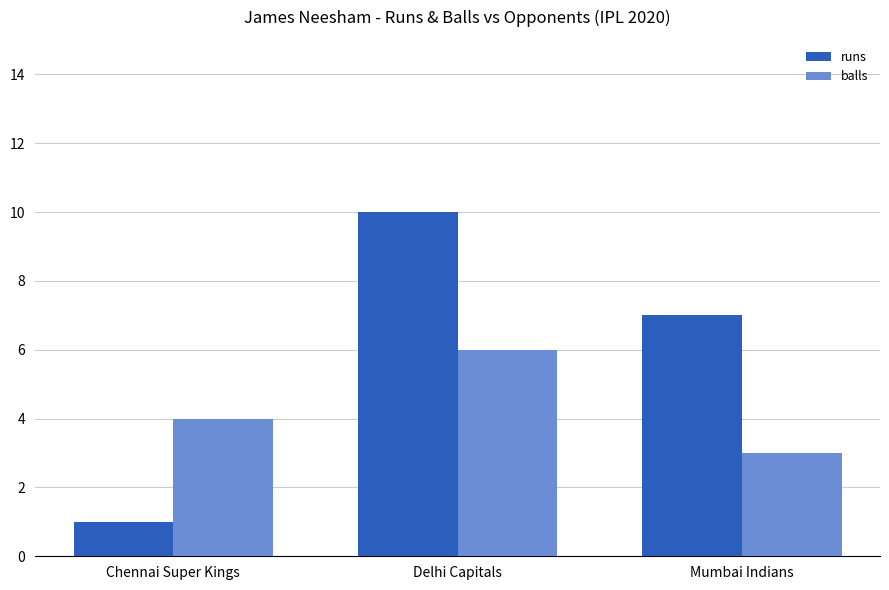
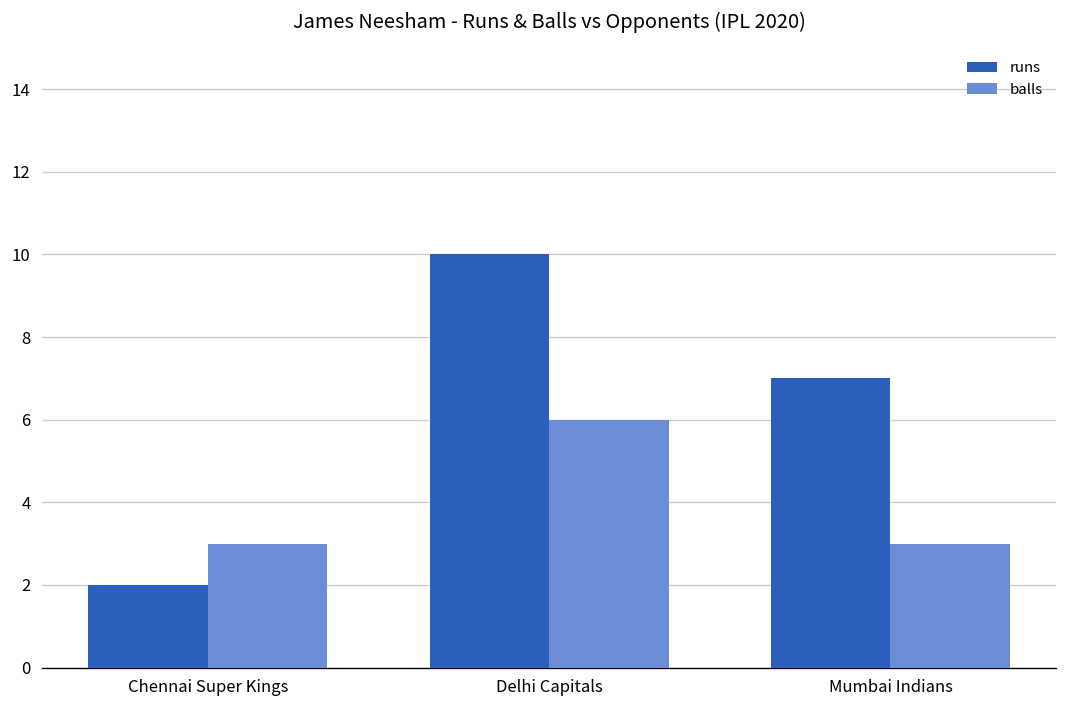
  {
    "runs": {
-     "Chennai Super Kings": 1,
+     "Chennai Super Kings": 2,
      "Delhi Capitals": 10,
      "Mumbai Indians": 7
    },
    "balls": {
-     "Chennai Super Kings": 4,
+     "Chennai Super Kings": 3,
      "Delhi Capitals": 6,
      "Mumbai Indians": 3
    }
  }
